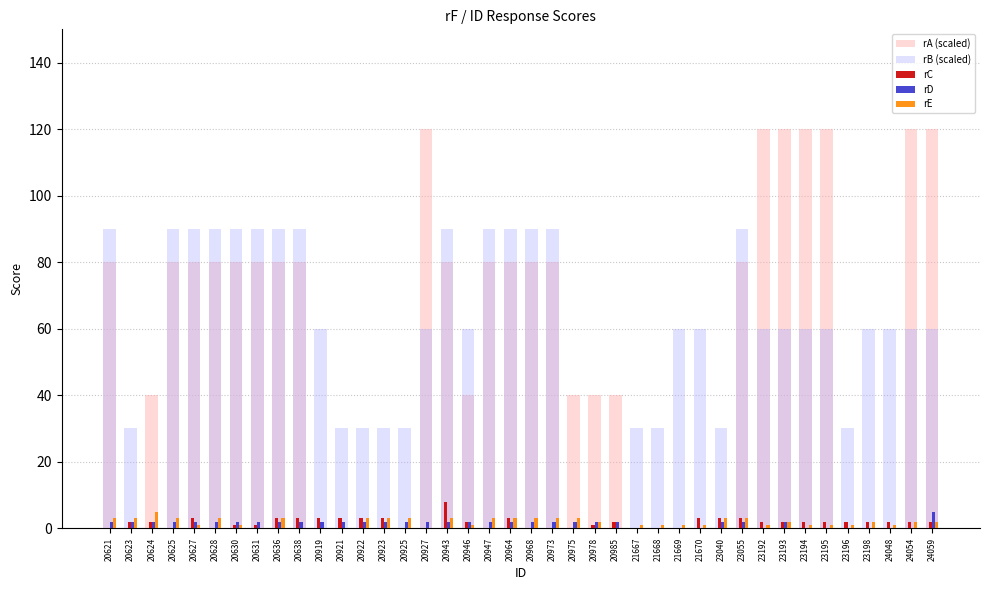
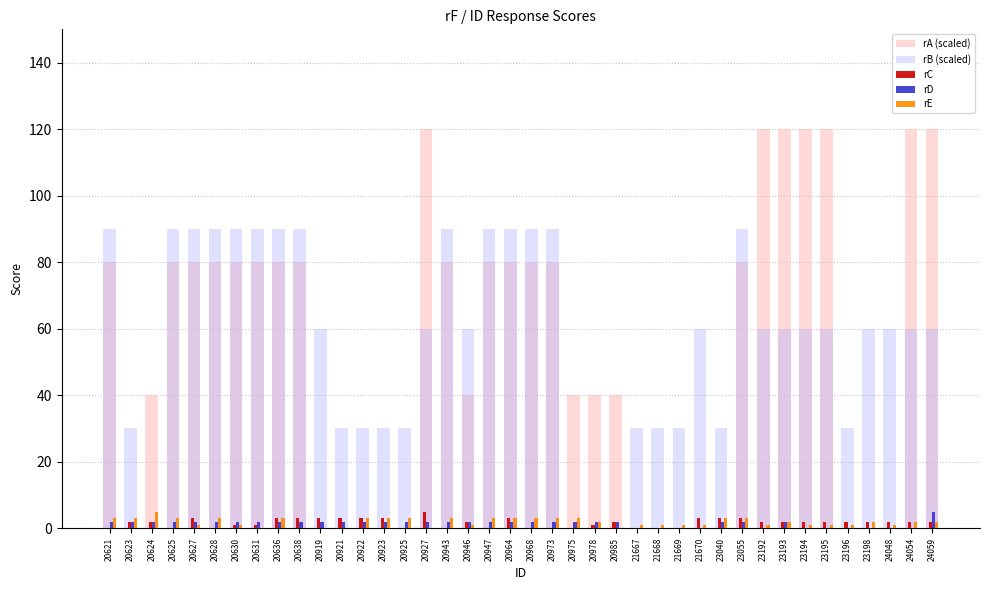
  {
    "rA (scaled)": {
      "20623": 0,
      "20624": 40,
      "20919": 0,
      "20921": 0,
      "20922": 0,
      "20923": 0,
      "20925": 0,
      "20927": 120,
      "20975": 40,
      "20978": 40,
      "20985": 40,
      "21667": 0,
      "21668": 0,
      "21669": 0,
      "21670": 0,
      "23040": 0,
      "23192": 120,
      "23193": 120,
      "23194": 120,
      "23195": 120,
      "23196": 0,
      "23198": 0,
      "24048": 0,
      "24054": 120,
      "24059": 120
    },
    "rB (scaled)": {
      "20621": 90,
      "20623": 30,
      "20624": 0,
      "20625": 90,
      "20627": 90,
      "20628": 90,
      "20630": 90,
      "20631": 90,
      "20636": 90,
      "20638": 90,
      "20919": 60,
      "20921": 30,
      "20922": 30,
      "20923": 30,
      "20925": 30,
      "20943": 90,
      "20946": 60,
      "20947": 90,
      "20964": 90,
      "20968": 90,
      "20973": 90,
      "20975": 0,
      "20978": 0,
      "20985": 0,
      "21667": 30,
      "21668": 30,
-     "21669": 60,
+     "21669": 30,
      "21670": 60,
      "23040": 30,
      "23055": 90,
      "23196": 30,
      "23198": 60,
      "24048": 60
    },
    "rC": {
      "20621": 0,
      "20625": 0,
      "20628": 0,
      "20925": 0,
-     "20927": 0,
-     "20943": 8,
+     "20927": 5,
+     "20943": 0,
      "20947": 0,
      "20968": 0,
      "20973": 0,
      "20975": 0,
      "21667": 0,
      "21668": 0,
      "21669": 0
    },
    "rD": {
      "21667": 0,
      "21668": 0,
      "21669": 0,
      "21670": 0,
      "23192": 0,
      "23194": 0,
      "23195": 0,
      "23196": 0,
      "23198": 0,
      "24048": 0,
      "24054": 0
    },
    "rE": {
      "20621": 3,
      "20623": 3,
      "20624": 5,
      "20625": 3,
      "20627": 1,
      "20628": 3,
      "20630": 1,
      "20631": 0,
      "20636": 3,
      "20638": 0,
      "20919": 0,
      "20921": 0,
      "20922": 3,
      "20923": 3,
      "20925": 3,
      "20927": 0,
      "20943": 3,
      "20946": 1,
      "20947": 3,
      "20964": 3,
      "20968": 3,
      "20973": 3,
      "20975": 3,
      "20978": 2,
      "20985": 0,
      "21667": 1,
      "21668": 1,
      "21669": 1,
      "21670": 1,
      "23040": 3,
      "23055": 3,
      "23192": 1,
      "23193": 2,
      "23194": 1,
      "23195": 1,
      "23196": 1,
      "23198": 2,
      "24048": 1,
      "24054": 2,
      "24059": 2
    }
  }
